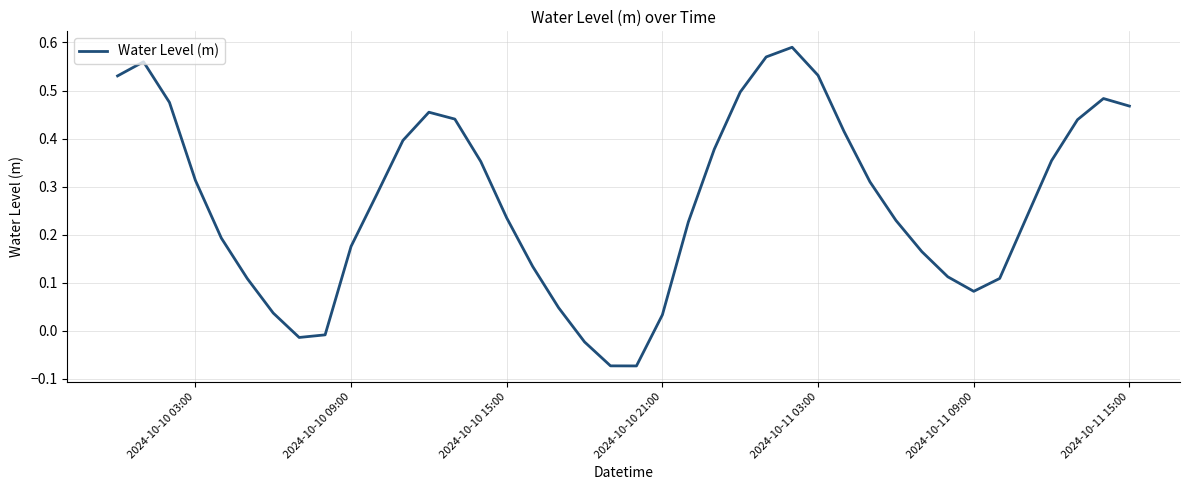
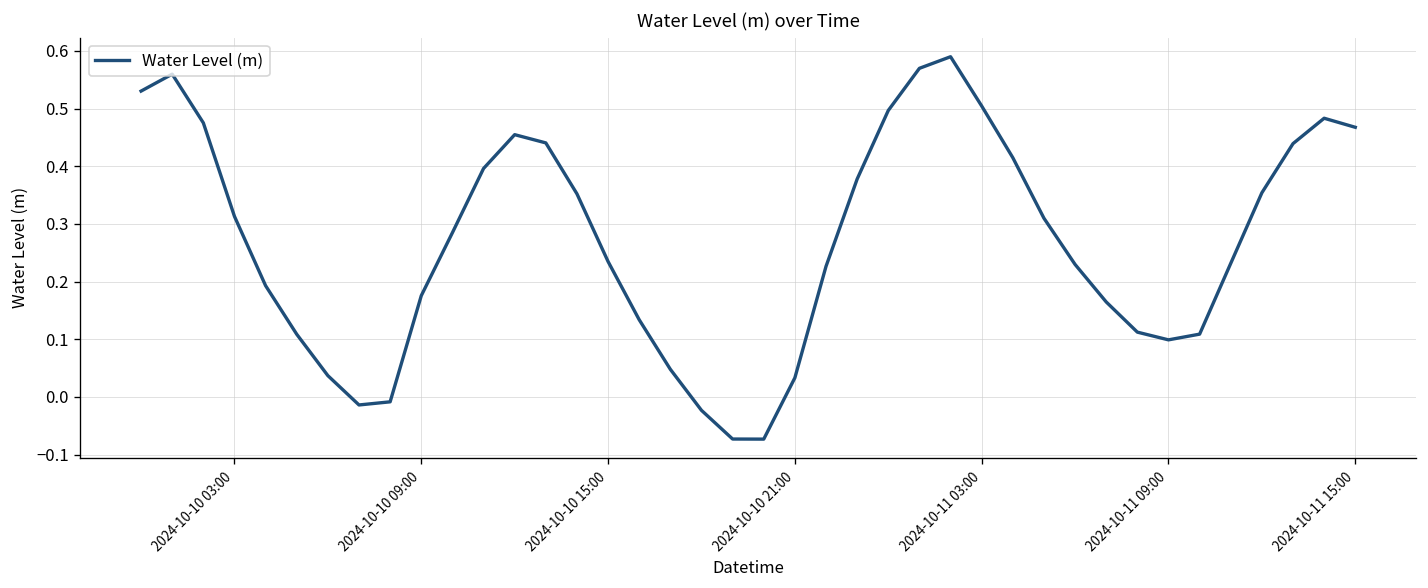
  {
    "2024-10-10 03:00": 0.31,
    "2024-10-10 09:00": 0.18,
    "2024-10-10 15:00": 0.23,
    "2024-10-10 21:00": 0.03,
-   "2024-10-11 03:00": 0.53,
-   "2024-10-11 09:00": 0.08,
+   "2024-10-11 03:00": 0.50,
+   "2024-10-11 09:00": 0.10,
    "2024-10-11 15:00": 0.47
  }
